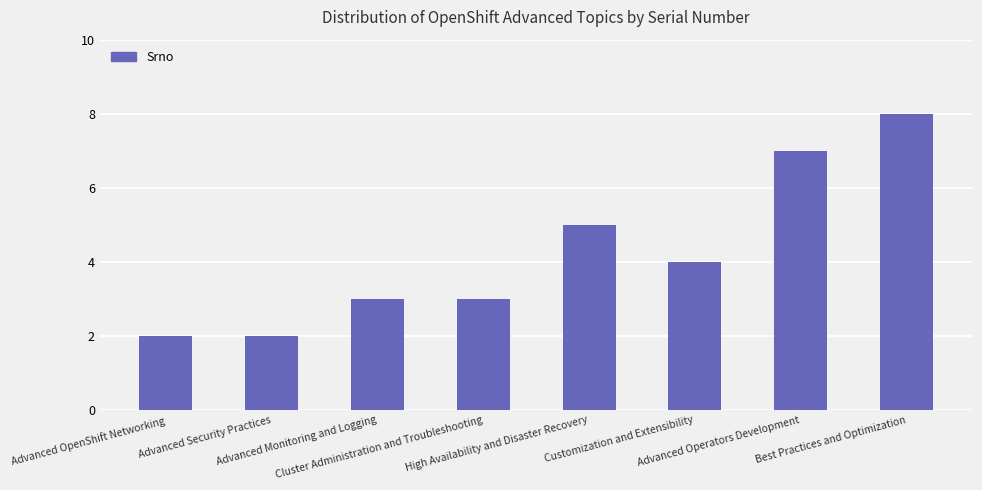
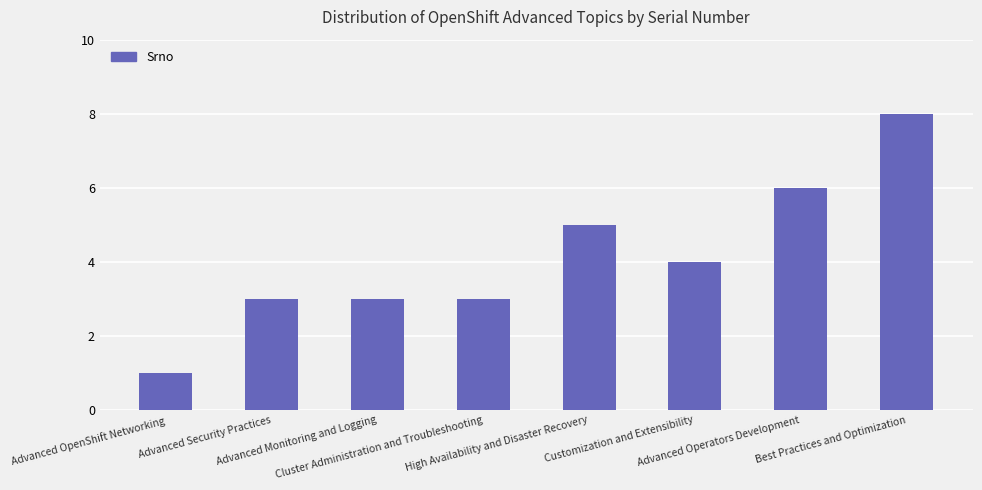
  {
-   "Advanced OpenShift Networking": 2,
-   "Advanced Security Practices": 2,
+   "Advanced OpenShift Networking": 1,
+   "Advanced Security Practices": 3,
    "Advanced Monitoring and Logging": 3,
    "Cluster Administration and Troubleshooting": 3,
    "High Availability and Disaster Recovery": 5,
    "Customization and Extensibility": 4,
-   "Advanced Operators Development": 7,
+   "Advanced Operators Development": 6,
    "Best Practices and Optimization": 8
  }
